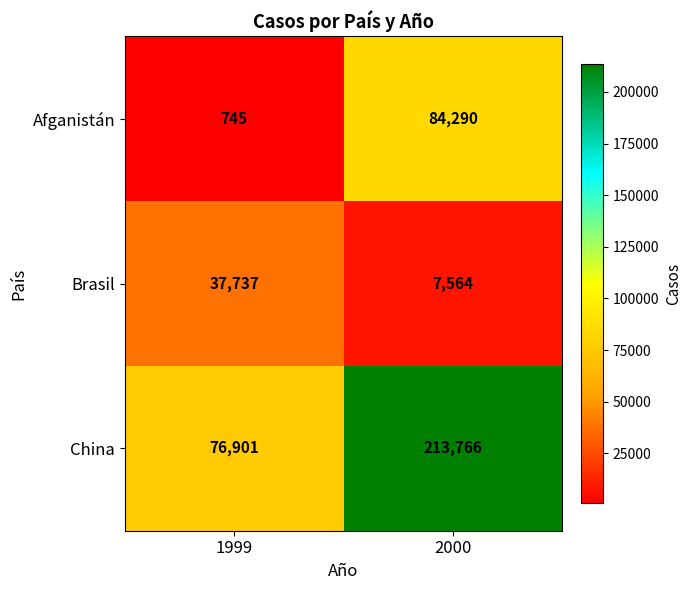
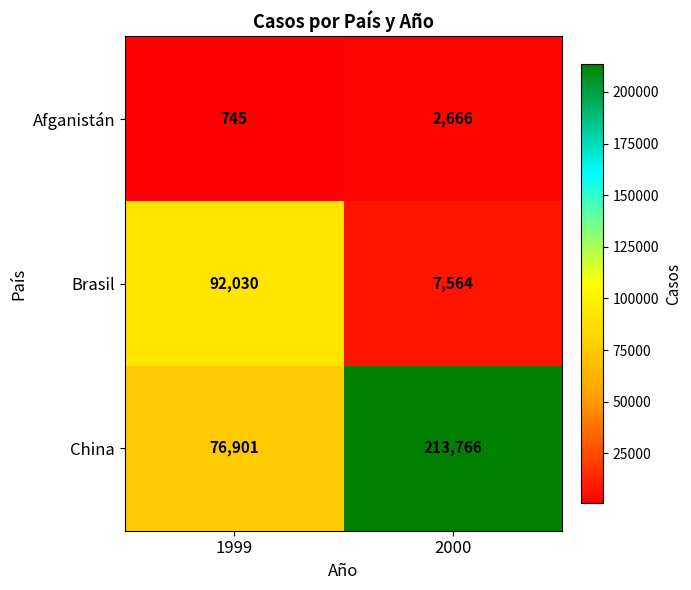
  {
    "Afganistán": {
      "1999": "745",
-     "2000": "84,290"
+     "2000": "2,666"
    },
    "Brasil": {
-     "1999": "37,737",
+     "1999": "92,030",
      "2000": "7,564"
    },
    "China": {
      "1999": "76,901",
      "2000": "213,766"
    }
  }
